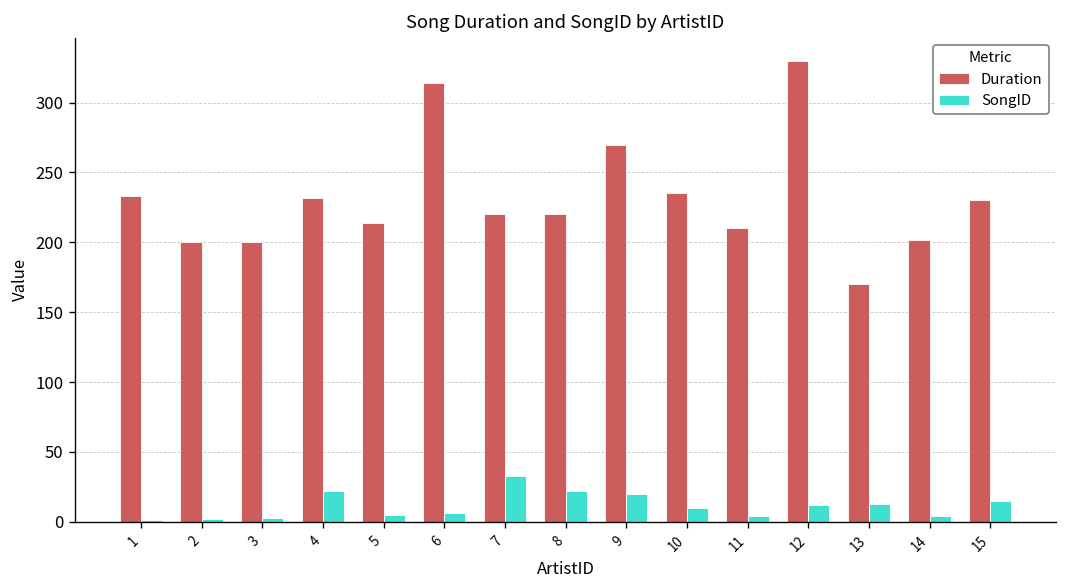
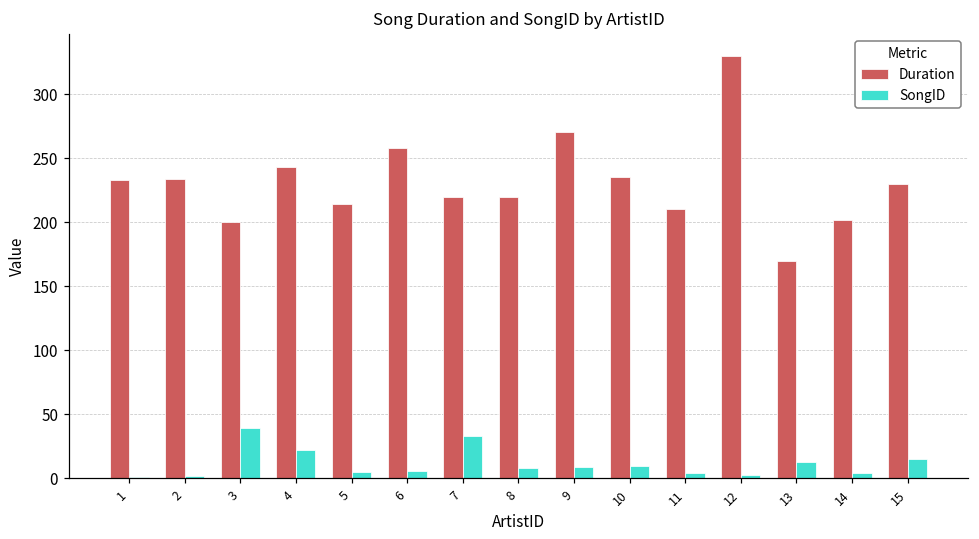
  {
    "Duration": {
      "1": 233,
-     "2": 200,
+     "2": 234,
      "3": 200,
-     "4": 232,
+     "4": 243,
      "5": 214,
-     "6": 314,
+     "6": 258,
      "7": 220,
      "8": 220,
      "9": 270,
      "10": 235,
      "11": 210,
      "12": 330,
      "13": 170,
      "14": 202,
      "15": 230
    },
    "SongID": {
-     "3": 3,
+     "3": 39,
      "4": 22,
      "5": 5,
      "6": 6,
      "7": 33,
-     "8": 22,
-     "9": 20,
+     "8": 8,
+     "9": 9,
      "10": 10,
      "11": 4,
-     "12": 12,
+     "12": 3,
      "13": 13,
      "14": 4,
      "15": 15
    }
  }
